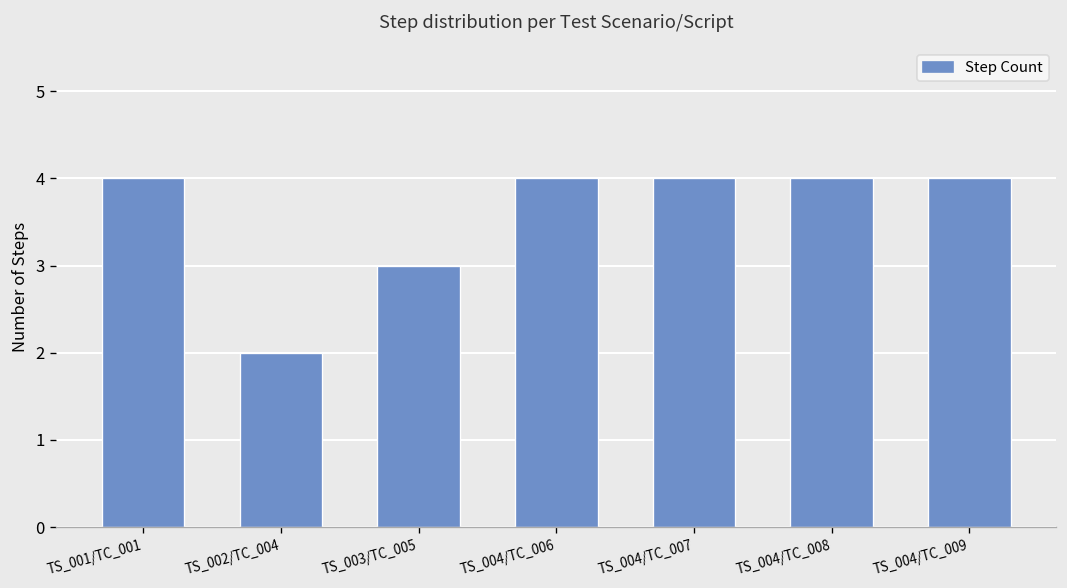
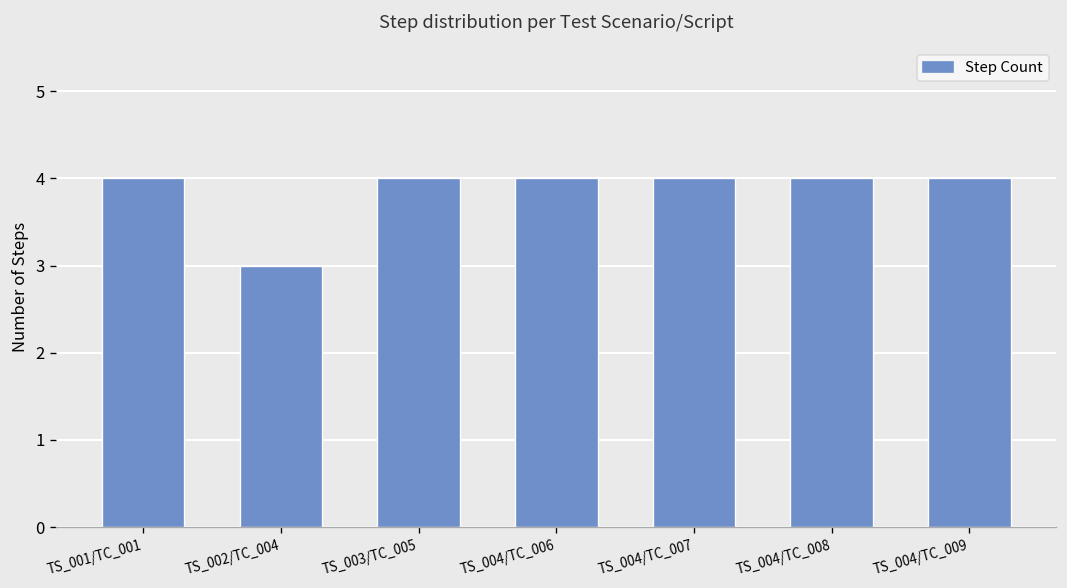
  {
    "TS_001/TC_001": 4,
-   "TS_002/TC_004": 2,
-   "TS_003/TC_005": 3,
+   "TS_002/TC_004": 3,
+   "TS_003/TC_005": 4,
    "TS_004/TC_006": 4,
    "TS_004/TC_007": 4,
    "TS_004/TC_008": 4,
    "TS_004/TC_009": 4
  }
